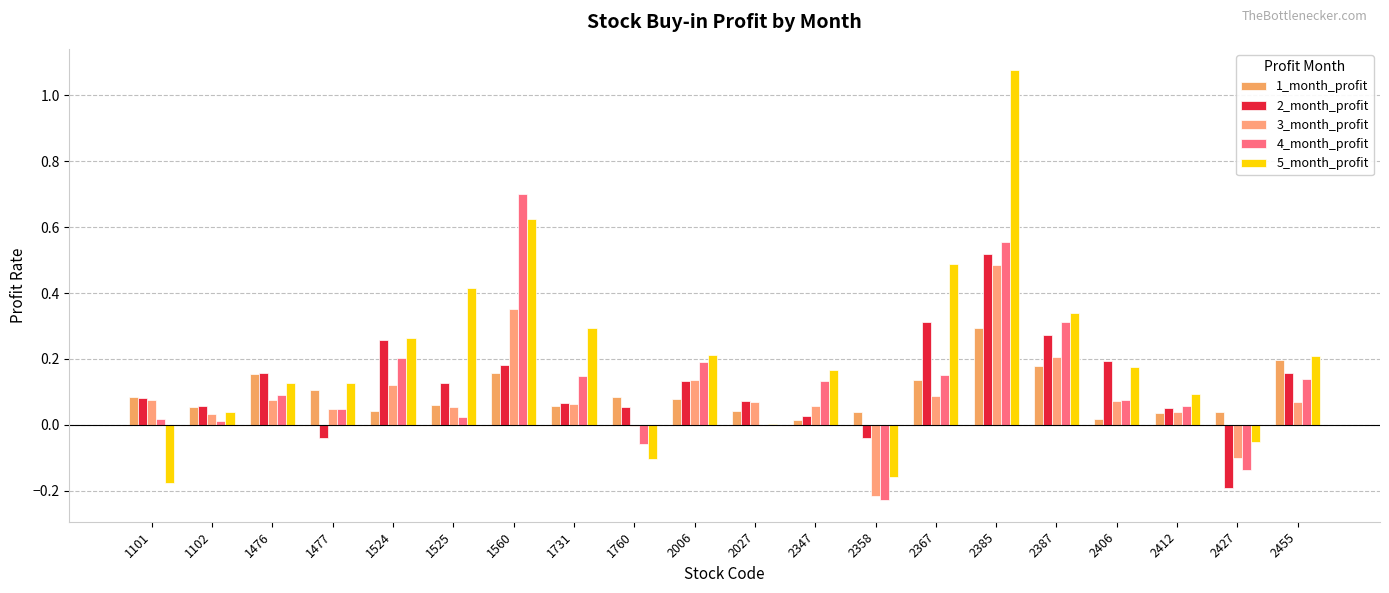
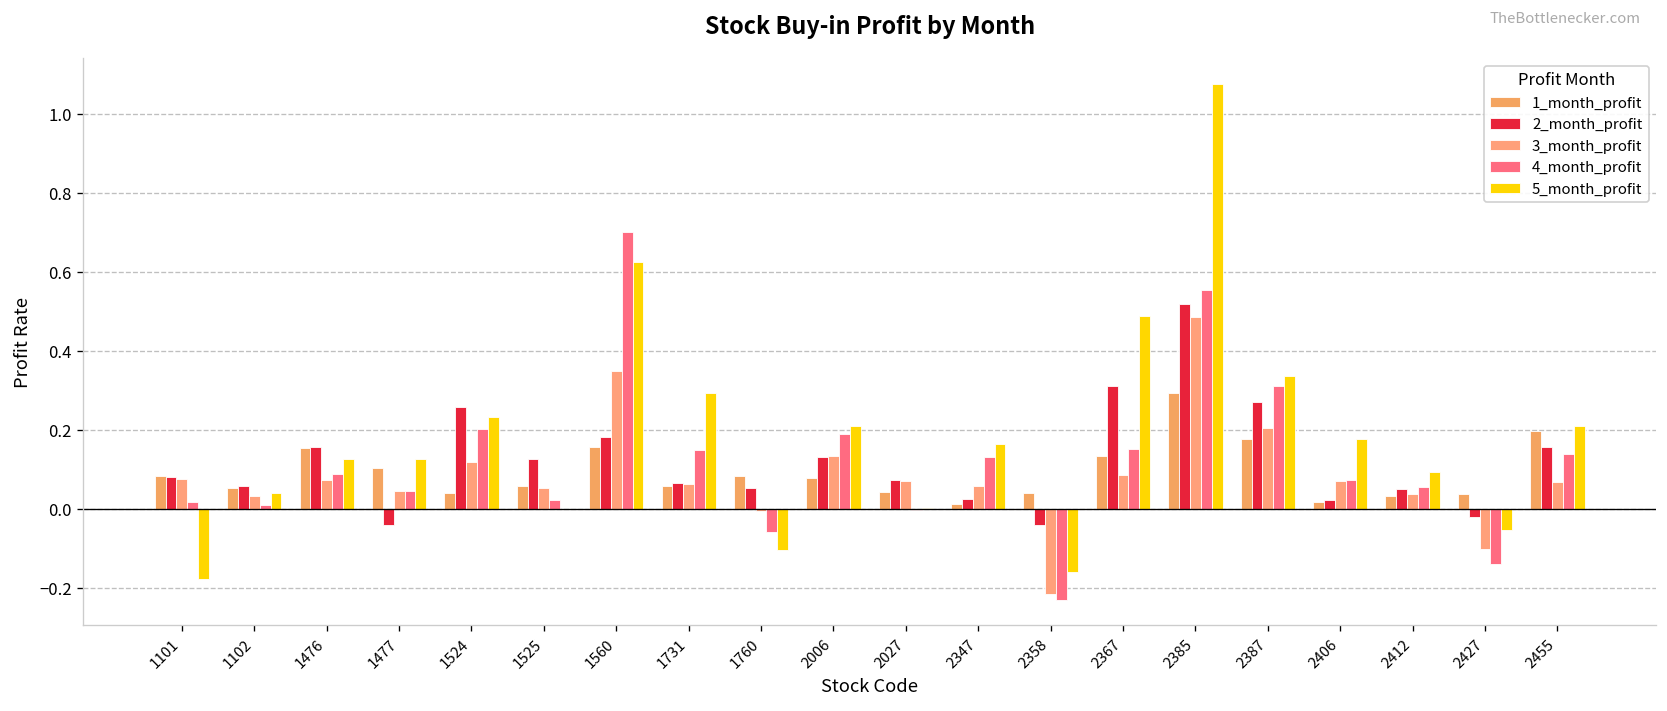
  {
    "2_month_profit": {
      "1101": 0.08,
      "1102": 0.06,
      "1476": 0.16,
      "1477": -0.04,
      "1524": 0.26,
      "1525": 0.13,
      "1560": 0.18,
      "1731": 0.07,
      "1760": 0.05,
      "2006": 0.13,
      "2027": 0.07,
      "2347": 0.03,
      "2358": -0.04,
      "2367": 0.31,
      "2385": 0.52,
      "2387": 0.27,
-     "2406": 0.19,
+     "2406": 0.02,
      "2412": 0.05,
-     "2427": -0.19,
+     "2427": -0.02,
      "2455": 0.16
    },
    "5_month_profit": {
      "1101": -0.18,
      "1102": 0.04,
      "1476": 0.13,
      "1477": 0.13,
-     "1524": 0.26,
-     "1525": 0.41,
+     "1524": 0.23,
+     "1525": 0.00,
      "1560": 0.62,
      "1731": 0.29,
      "1760": -0.10,
      "2006": 0.21,
      "2347": 0.17,
      "2358": -0.16,
      "2367": 0.49,
      "2385": 1.08,
      "2387": 0.34,
      "2406": 0.18,
      "2412": 0.09,
      "2427": -0.05,
      "2455": 0.21
    }
  }
